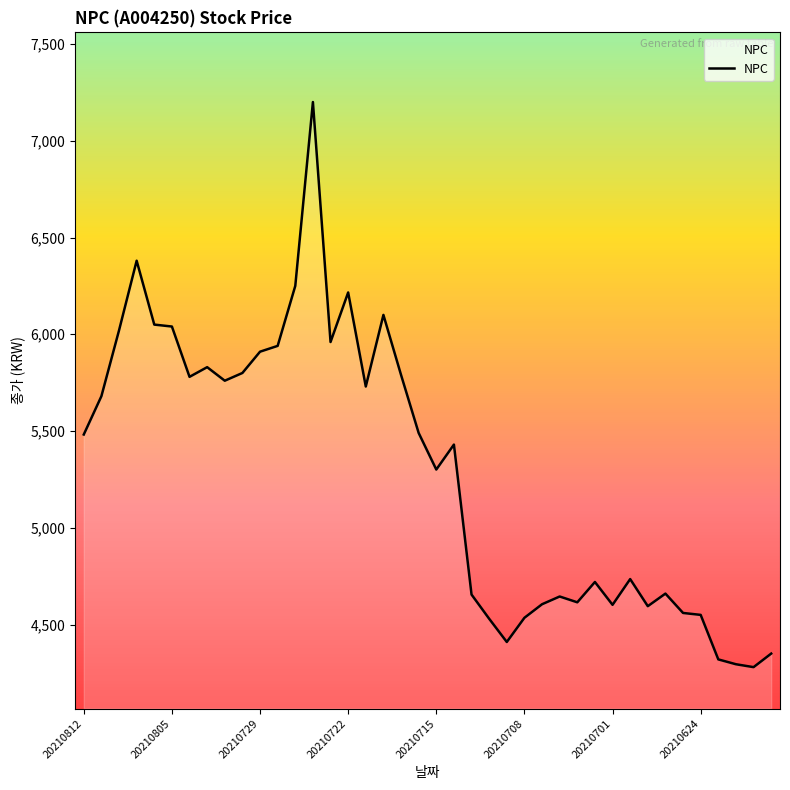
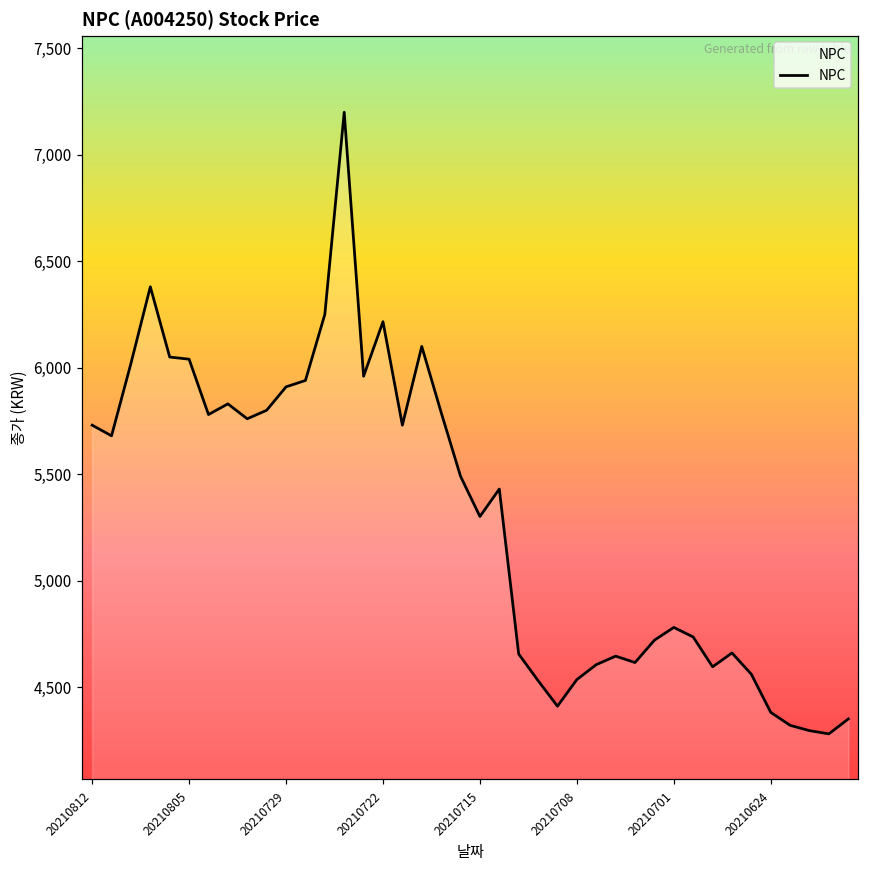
  {
-   "20210812": "5,480",
+   "20210812": "5,730",
    "20210805": "6,040",
    "20210729": "5,910",
    "20210722": "6,220",
    "20210715": "5,300",
    "20210708": "4,540",
-   "20210701": "4,600",
-   "20210624": "4,550"
+   "20210701": "4,780",
+   "20210624": "4,380"
  }
